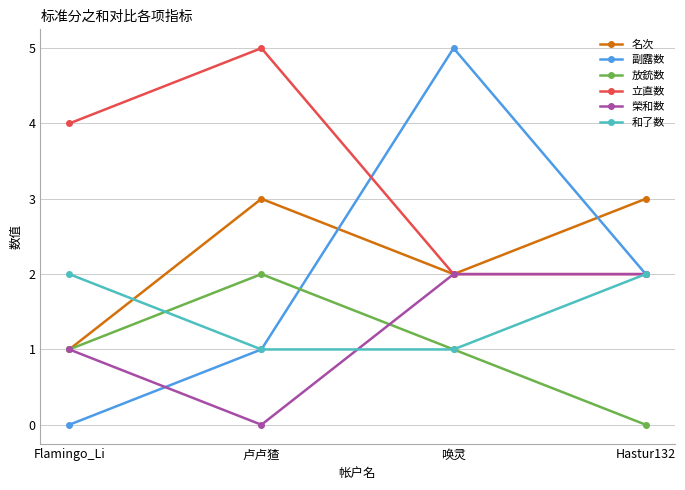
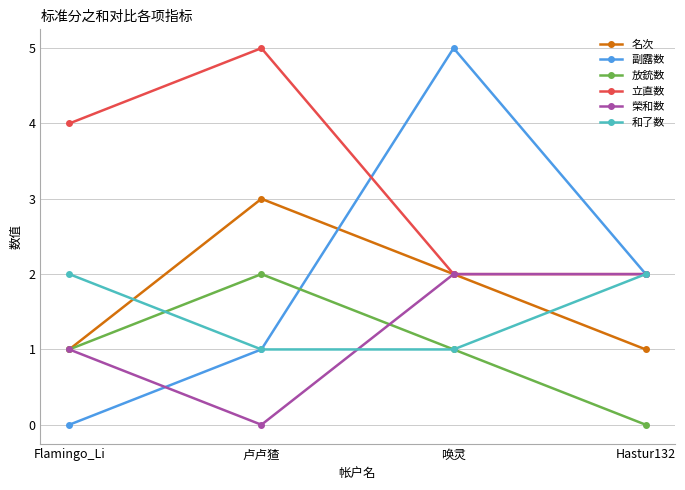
  {
    "名次": {
      "卢卢猹": 3,
-     "Hastur132": 3
+     "Hastur132": 1
    },
    "放銃数": {
      "卢卢猹": 2,
      "Hastur132": 0
    },
    "立直数": {
      "Flamingo_Li": 4,
      "卢卢猹": 5
    },
    "榮和数": {
      "卢卢猹": 0
    }
  }
